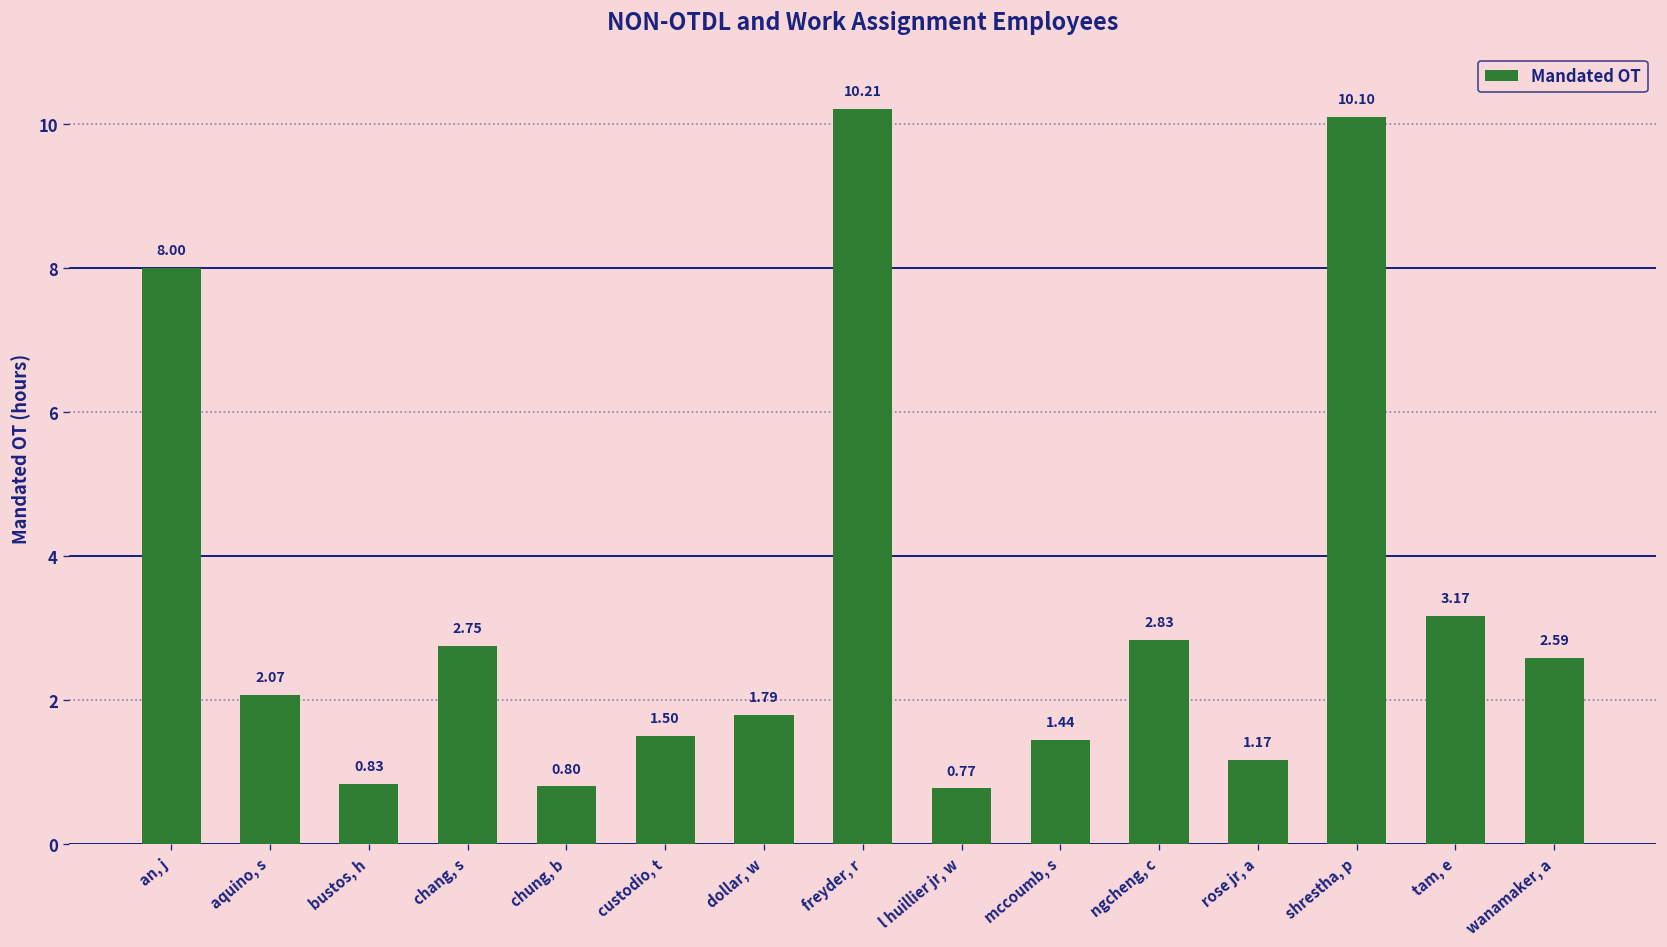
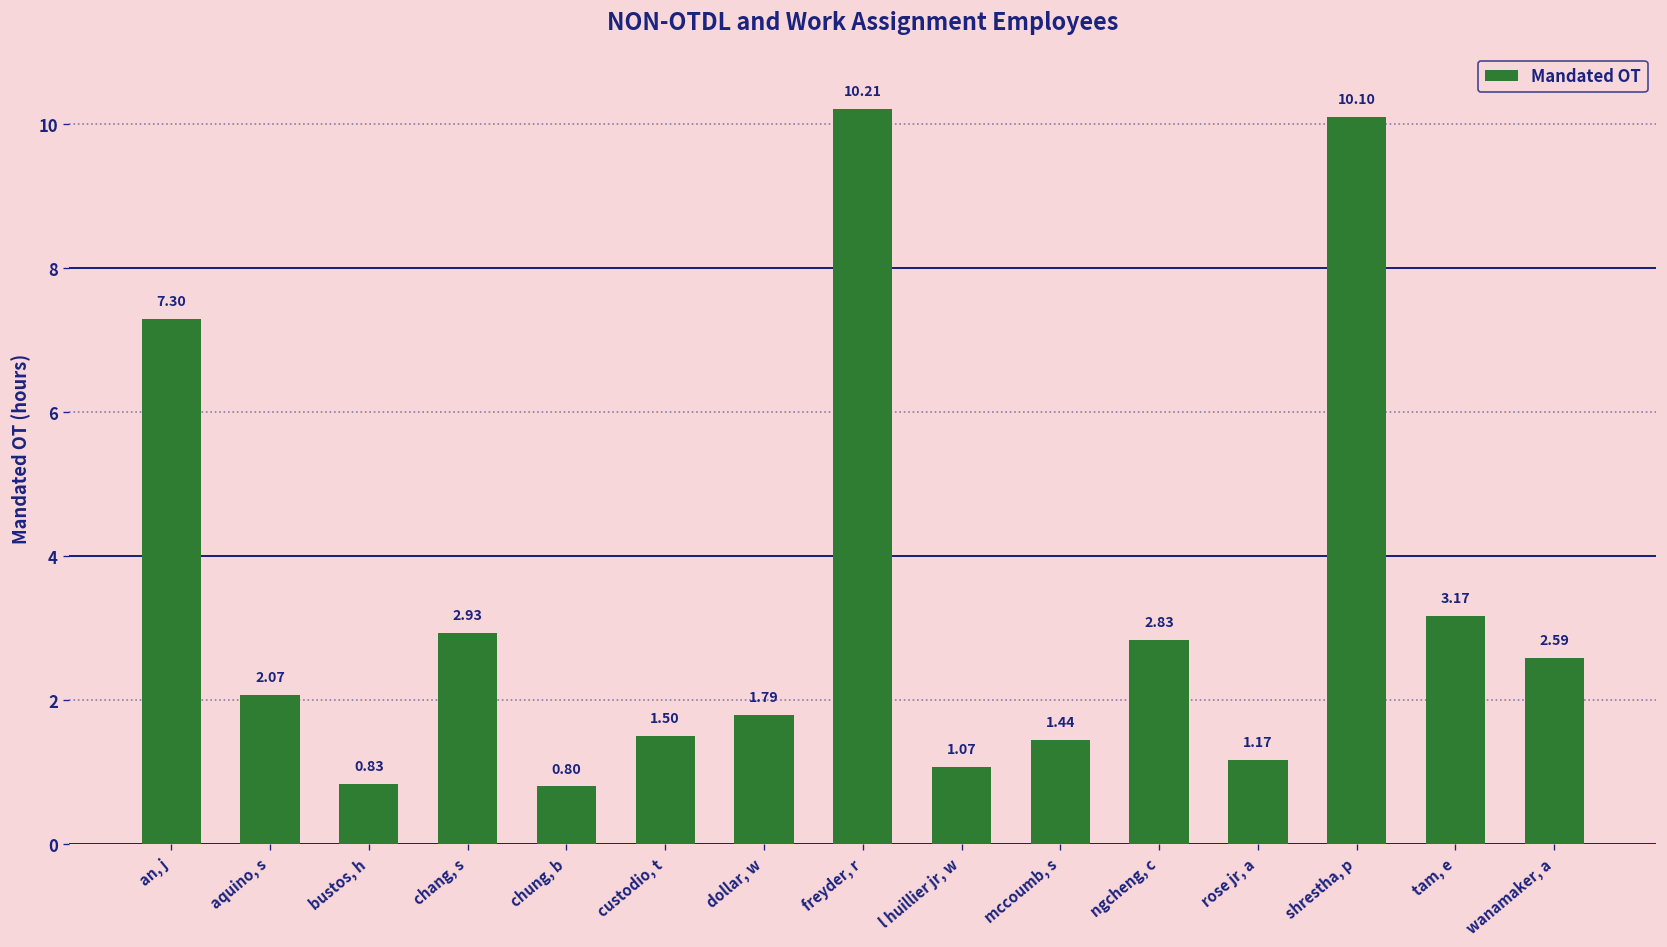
  {
-   "an, j": 8.00,
+   "an, j": 7.30,
    "aquino, s": 2.07,
    "bustos, h": 0.83,
-   "chang, s": 2.75,
+   "chang, s": 2.93,
    "chung, b": 0.80,
    "custodio, t": 1.50,
    "dollar, w": 1.79,
    "freyder, r": 10.21,
-   "l huillier jr, w": 0.77,
+   "l huillier jr, w": 1.07,
    "mccoumb, s": 1.44,
    "ngcheng, c": 2.83,
    "rose jr, a": 1.17,
    "shrestha, p": 10.10,
    "tam, e": 3.17,
    "wanamaker, a": 2.59
  }
